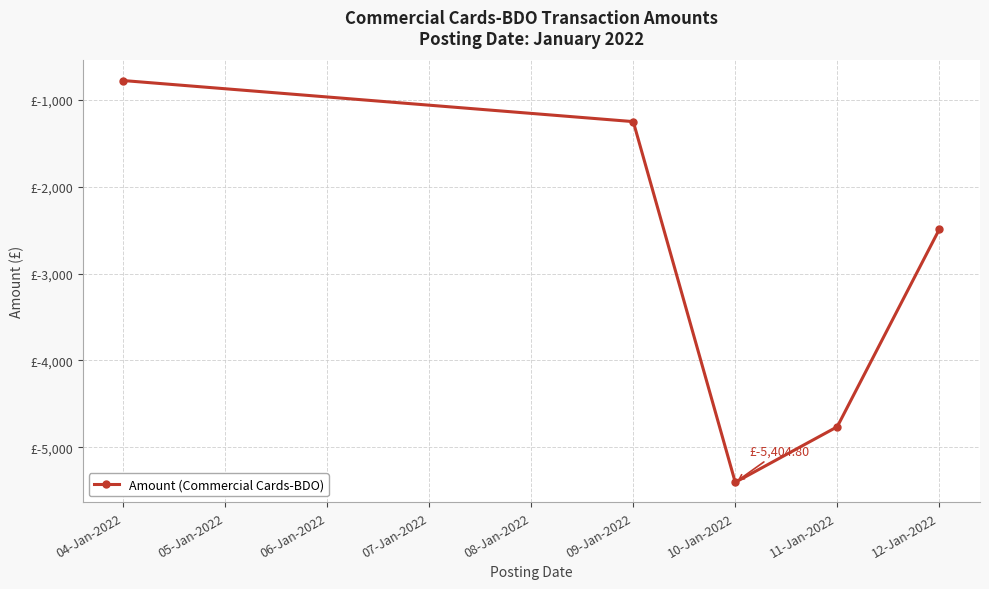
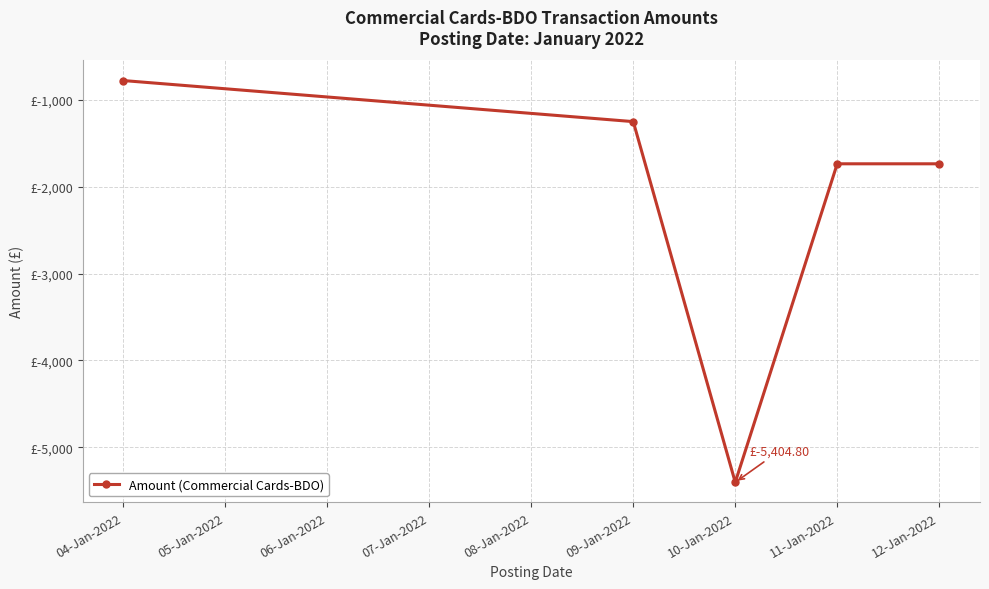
  {
    "04-Jan-2022": "£-800",
    "09-Jan-2022": "£-1,200",
-   "11-Jan-2022": "£-4,800",
-   "12-Jan-2022": "£-2,500"
+   "11-Jan-2022": "£-1,700",
+   "12-Jan-2022": "£-1,700"
  }
